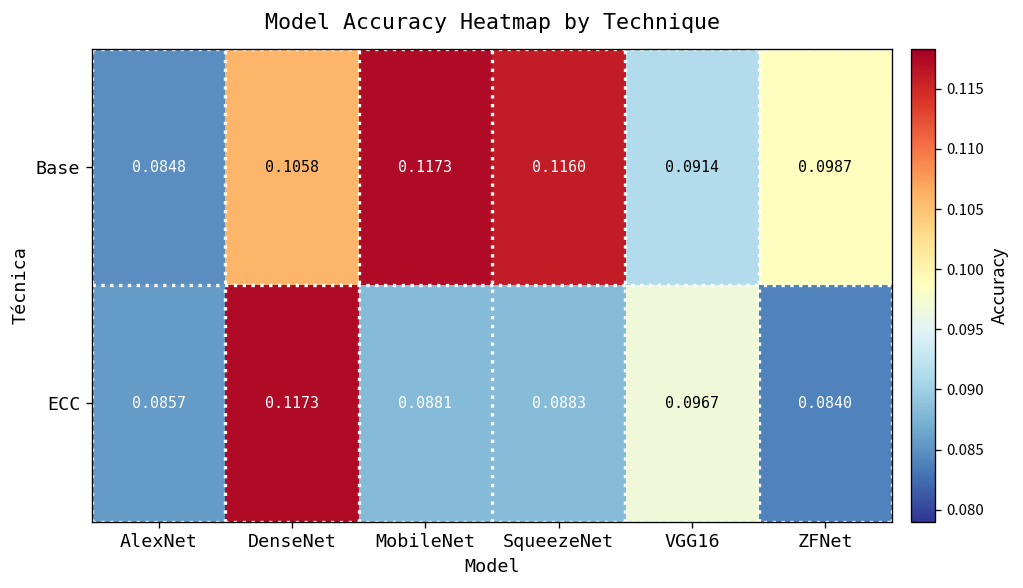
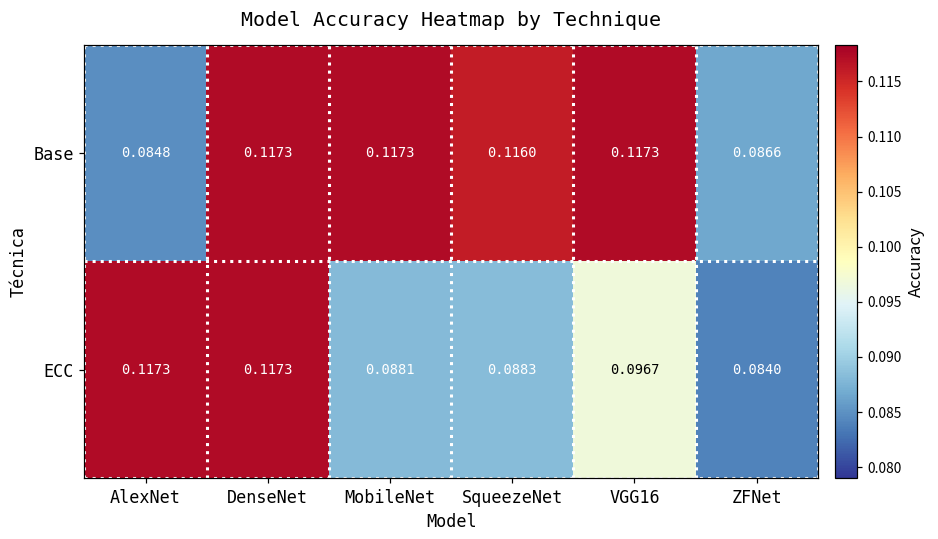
  {
    "Base": {
      "AlexNet": 0.0848,
-     "DenseNet": 0.1058,
+     "DenseNet": 0.1173,
      "MobileNet": 0.1173,
      "SqueezeNet": 0.1160,
-     "VGG16": 0.0914,
-     "ZFNet": 0.0987
+     "VGG16": 0.1173,
+     "ZFNet": 0.0866
    },
    "ECC": {
-     "AlexNet": 0.0857,
+     "AlexNet": 0.1173,
      "DenseNet": 0.1173,
      "MobileNet": 0.0881,
      "SqueezeNet": 0.0883,
      "VGG16": 0.0967,
      "ZFNet": 0.0840
    }
  }
